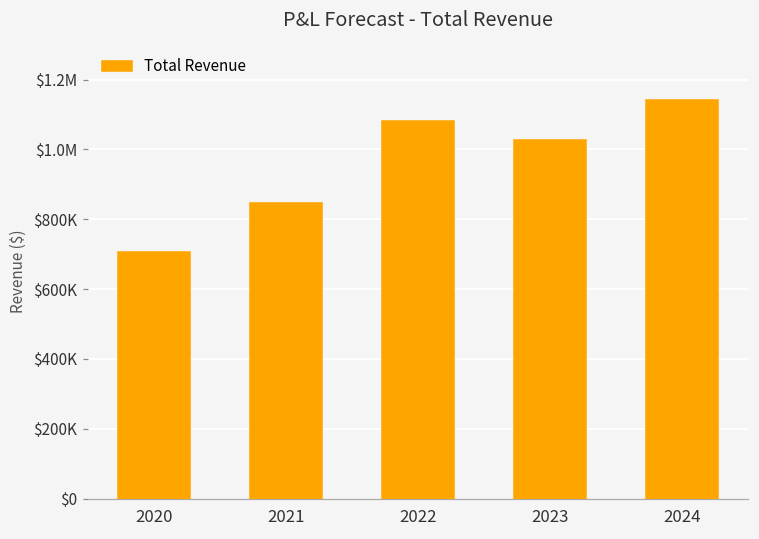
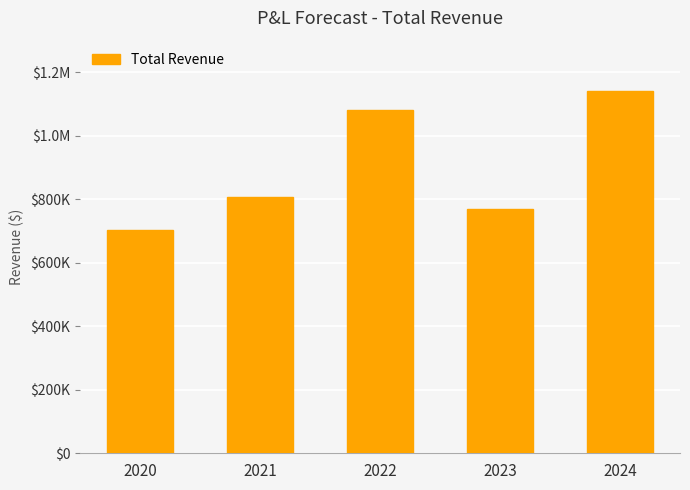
  {
    "2020": "$710000",
-   "2021": "$850000",
+   "2021": "$810000",
    "2022": "$1080000",
-   "2023": "$1030000",
+   "2023": "$770000",
    "2024": "$1140000"
  }
